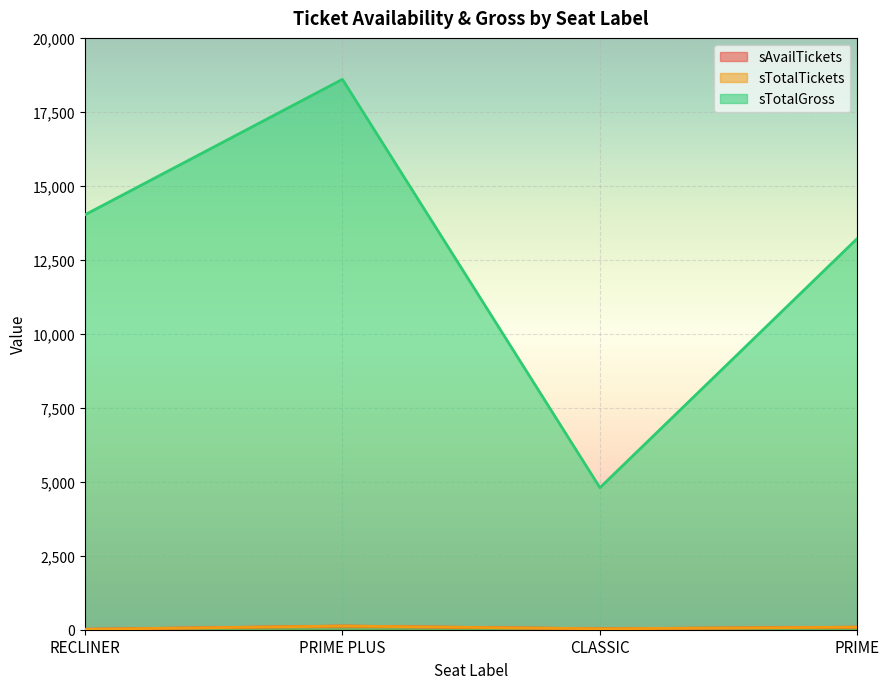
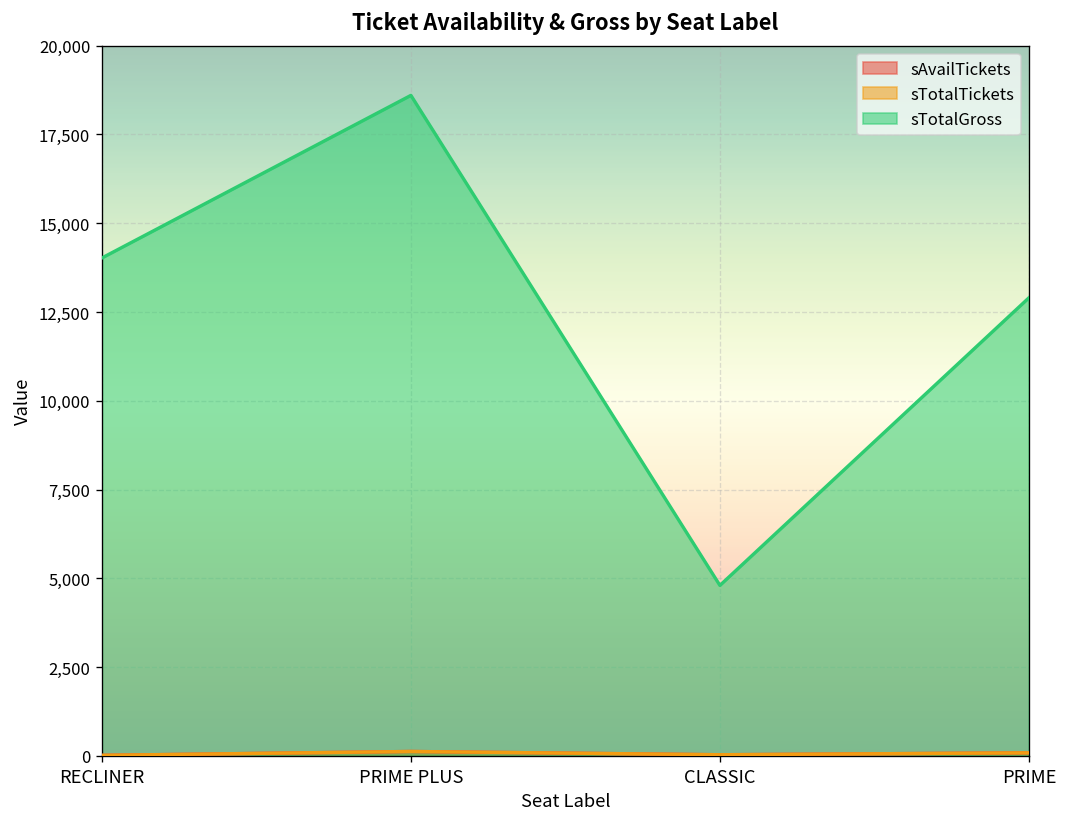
  {
    "sTotalTickets": {
      "RECLINER": "0",
      "PRIME PLUS": "100",
      "CLASSIC": "0",
      "PRIME": "100"
    },
    "sTotalGross": {
      "RECLINER": "14,000",
      "PRIME PLUS": "18,600",
      "CLASSIC": "4,800",
-     "PRIME": "13,200"
+     "PRIME": "12,900"
    }
  }
